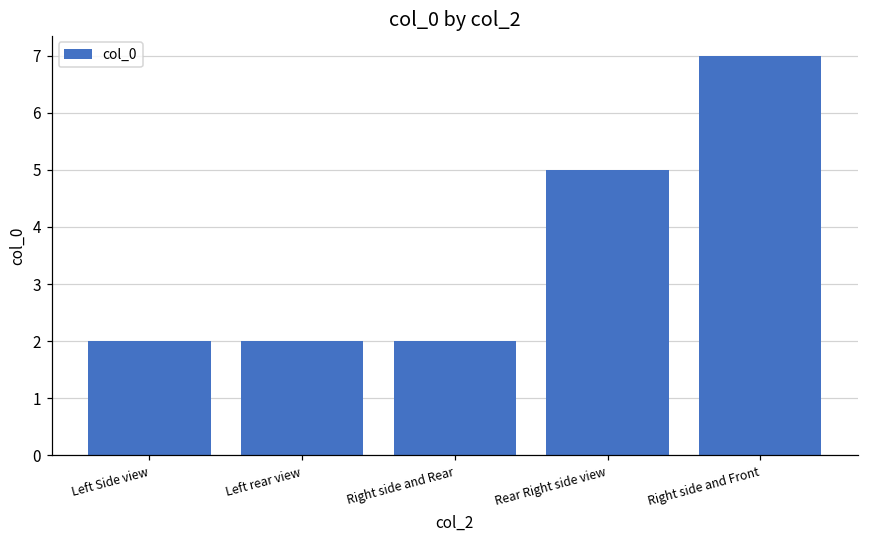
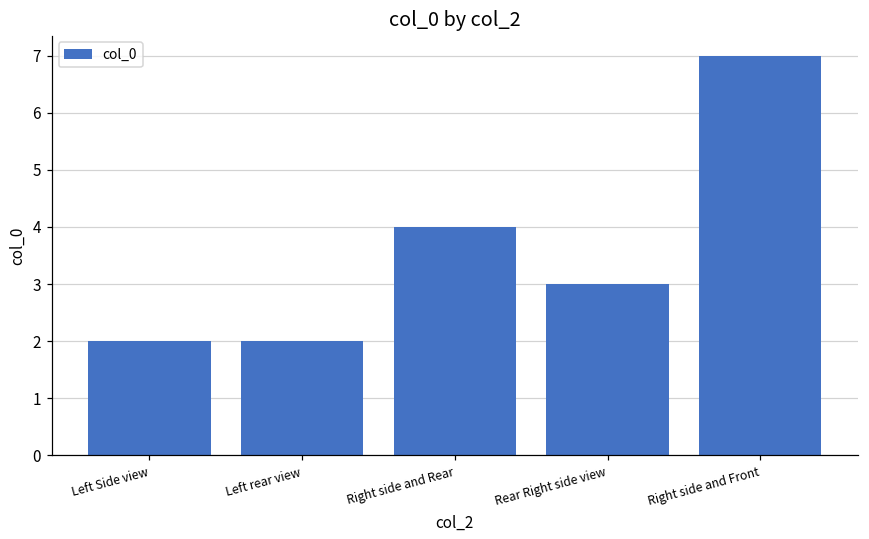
  {
    "Left Side view": 2,
    "Left rear view": 2,
-   "Right side and Rear": 2,
-   "Rear Right side view": 5,
+   "Right side and Rear": 4,
+   "Rear Right side view": 3,
    "Right side and Front": 7
  }
